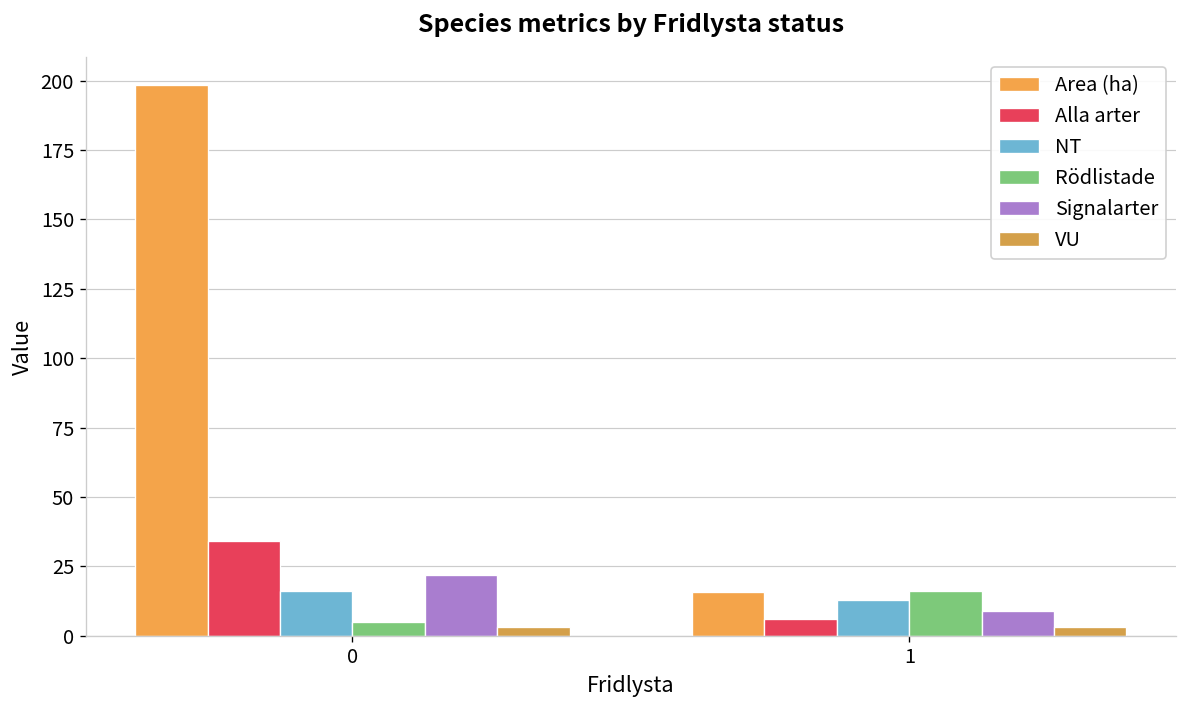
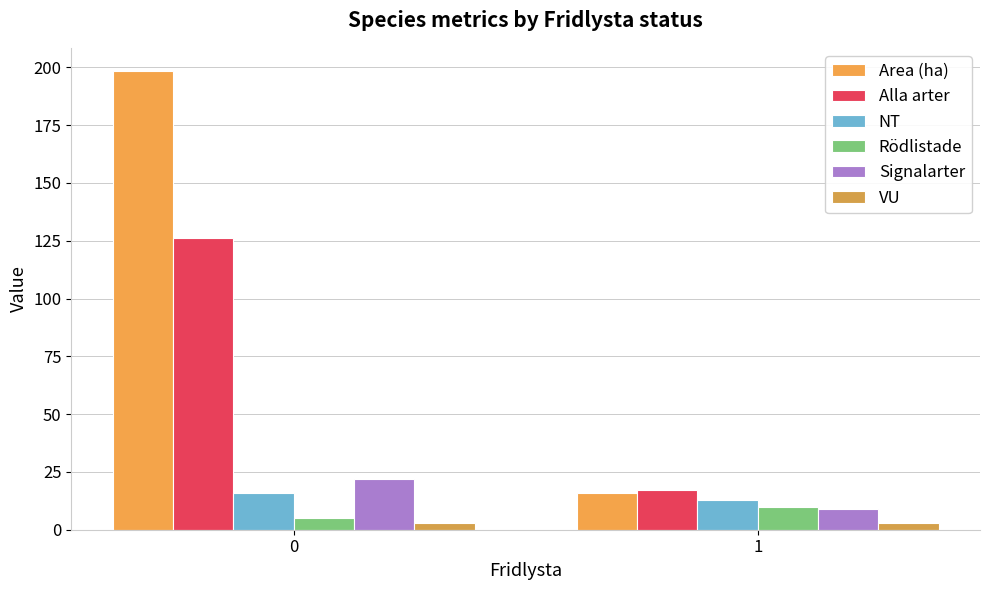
  {
    "Alla arter": {
-     "0": 34,
-     "1": 6
+     "0": 126,
+     "1": 17
    },
    "NT": {
      "0": 16,
      "1": 13
    },
    "Rödlistade": {
      "0": 5,
-     "1": 16
+     "1": 10
    },
    "Signalarter": {
      "0": 22,
      "1": 9
    }
  }
